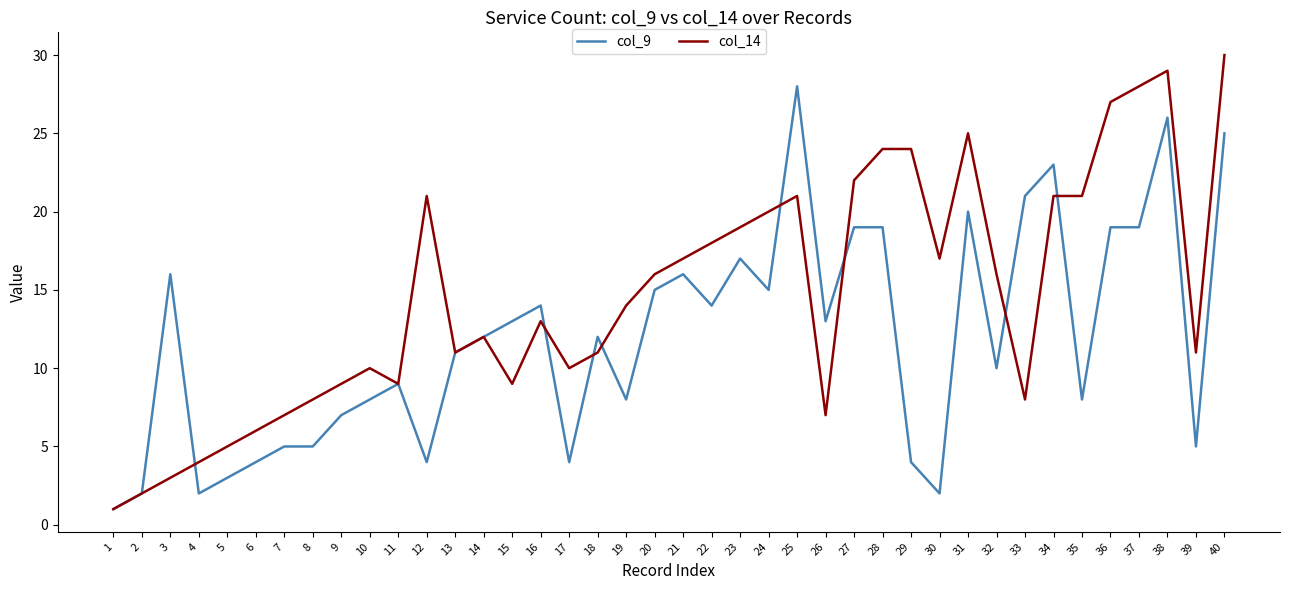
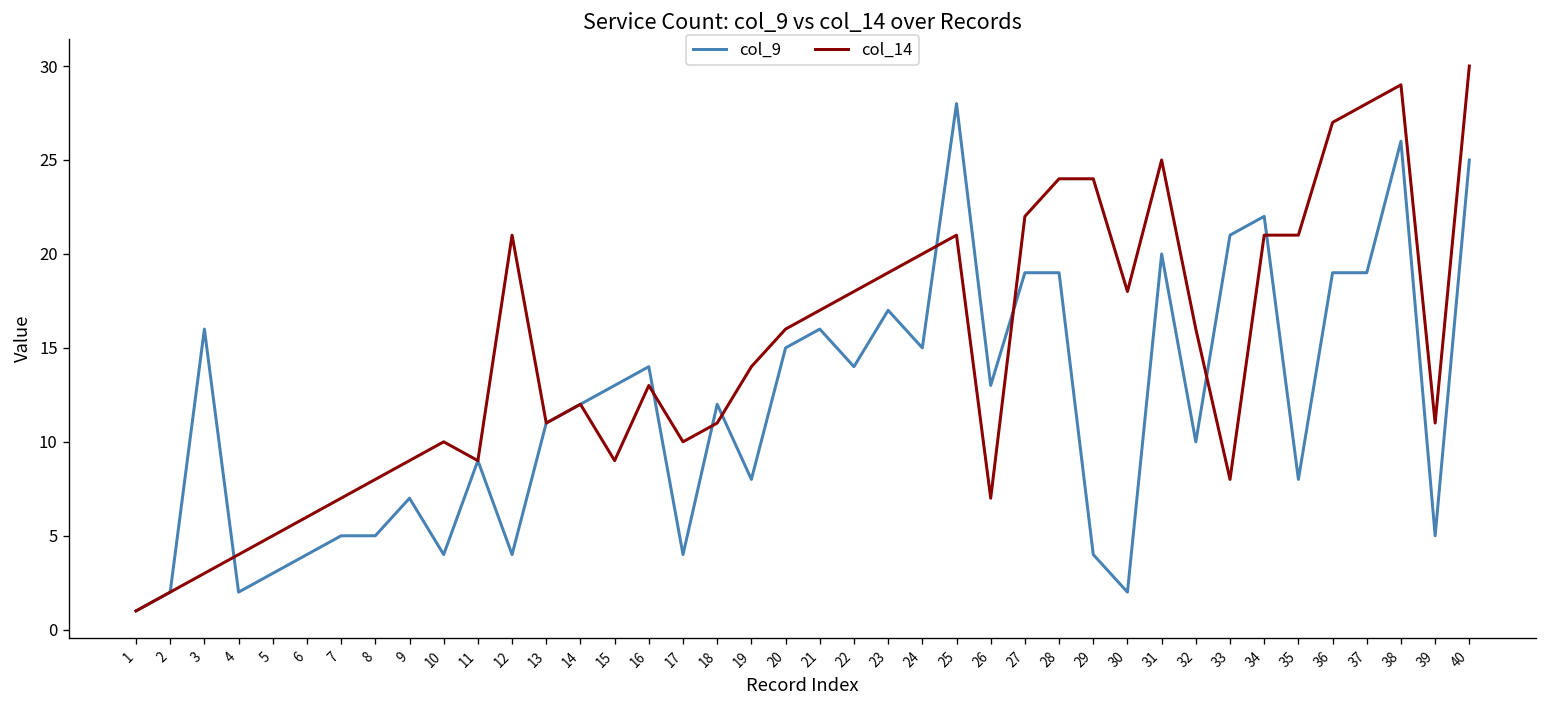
  {
    "col_9": {
      "3": 16,
      "4": 2,
      "5": 3,
      "6": 4,
      "7": 5,
      "8": 5,
      "9": 7,
-     "10": 8,
+     "10": 4,
      "12": 4,
      "15": 13,
      "16": 14,
      "17": 4,
      "18": 12,
      "19": 8,
      "20": 15,
      "21": 16,
      "22": 14,
      "23": 17,
      "24": 15,
      "25": 28,
      "26": 13,
      "27": 19,
      "28": 19,
      "29": 4,
      "30": 2,
      "31": 20,
      "32": 10,
      "33": 21,
-     "34": 23,
+     "34": 22,
      "35": 8,
      "36": 19,
      "37": 19,
      "38": 26,
      "39": 5,
      "40": 25
    },
    "col_14": {
      "3": 3,
      "4": 4,
      "5": 5,
      "6": 6,
      "7": 7,
      "8": 8,
      "9": 9,
      "10": 10,
      "12": 21,
      "15": 9,
      "16": 13,
      "17": 10,
      "18": 11,
      "19": 14,
      "20": 16,
      "21": 17,
      "22": 18,
      "23": 19,
      "24": 20,
      "25": 21,
      "26": 7,
      "27": 22,
      "28": 24,
      "29": 24,
-     "30": 17,
+     "30": 18,
      "31": 25,
      "32": 16,
      "33": 8,
      "34": 21,
      "35": 21,
      "36": 27,
      "37": 28,
      "38": 29,
      "39": 11,
      "40": 30
    }
  }
